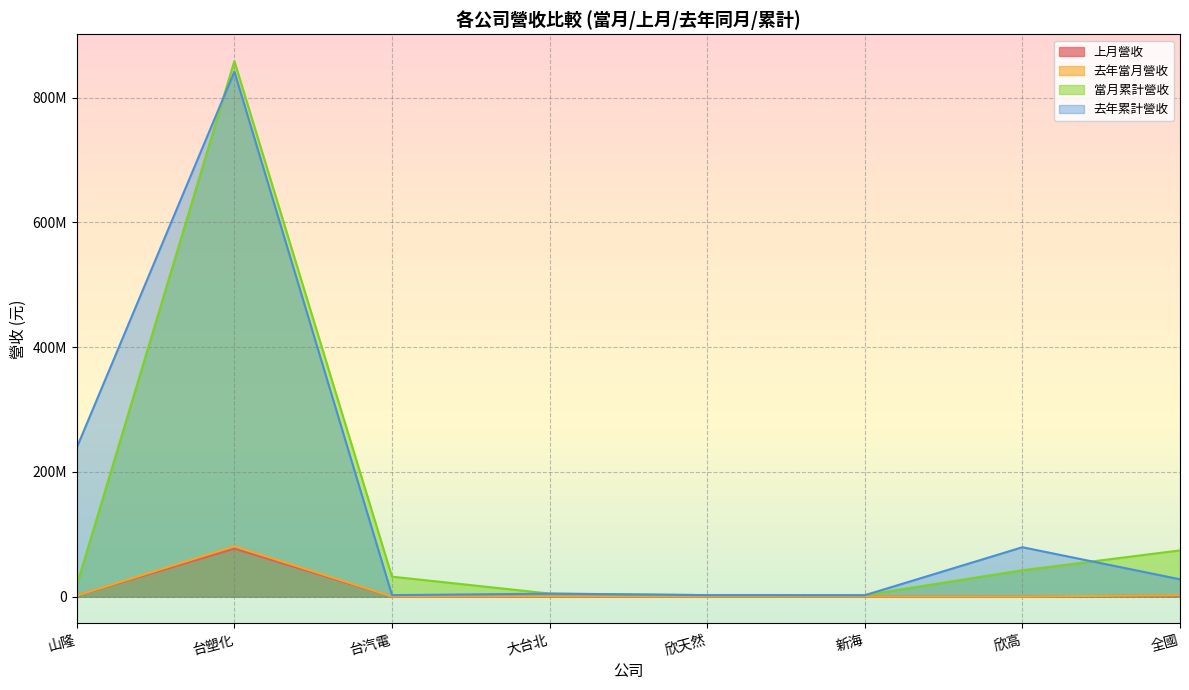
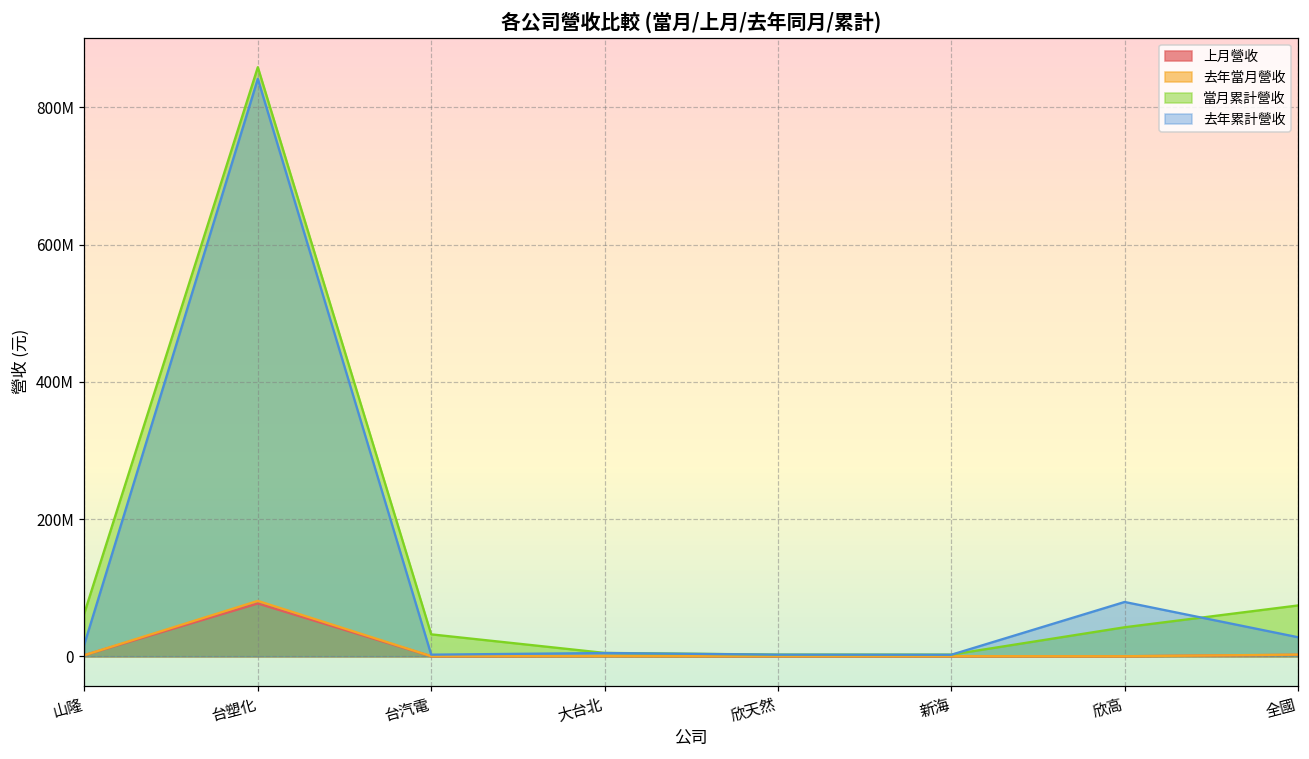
  {
    "當月累計營收": {
-     "山隆": 20000000,
+     "山隆": 60000000,
      "台塑化": 860000000,
      "台汽電": 30000000,
      "欣高": 40000000,
      "全國": 70000000
    },
    "去年累計營收": {
-     "山隆": 240000000,
+     "山隆": 20000000,
      "台塑化": 840000000,
      "欣高": 80000000,
      "全國": 30000000
    }
  }
